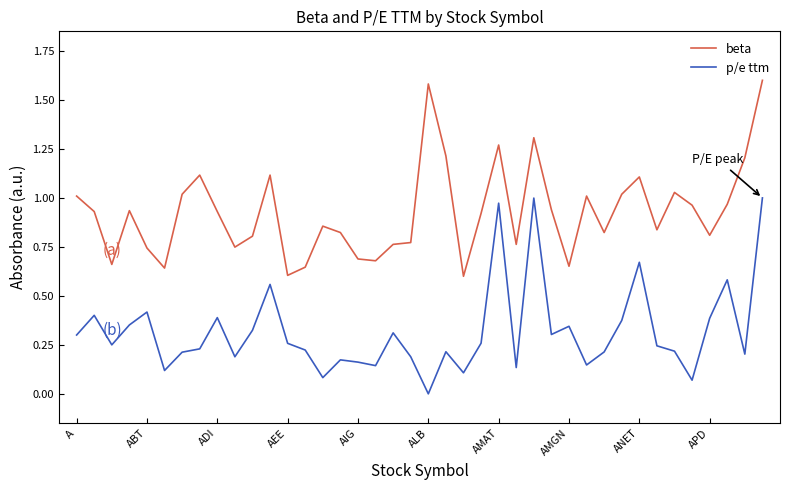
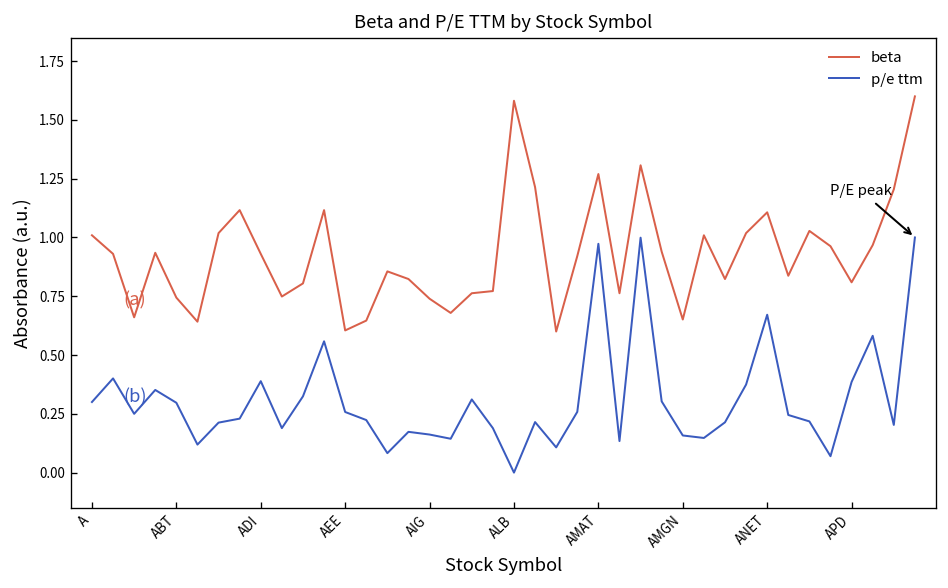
  {
    "beta": {
      "A": 1.01,
      "ABT": 0.74,
      "ADI": 0.93,
      "AEE": 0.60,
-     "AIG": 0.69,
+     "AIG": 0.74,
      "ALB": 1.58,
      "AMAT": 1.27,
      "AMGN": 0.65,
      "ANET": 1.11,
      "APD": 0.81
    },
    "p/e ttm": {
      "A": 0.30,
-     "ABT": 0.42,
+     "ABT": 0.30,
      "ADI": 0.39,
      "AEE": 0.26,
      "AIG": 0.16,
      "ALB": 0.00,
      "AMAT": 0.97,
-     "AMGN": 0.34,
+     "AMGN": 0.16,
      "ANET": 0.67,
      "APD": 0.39
    }
  }
